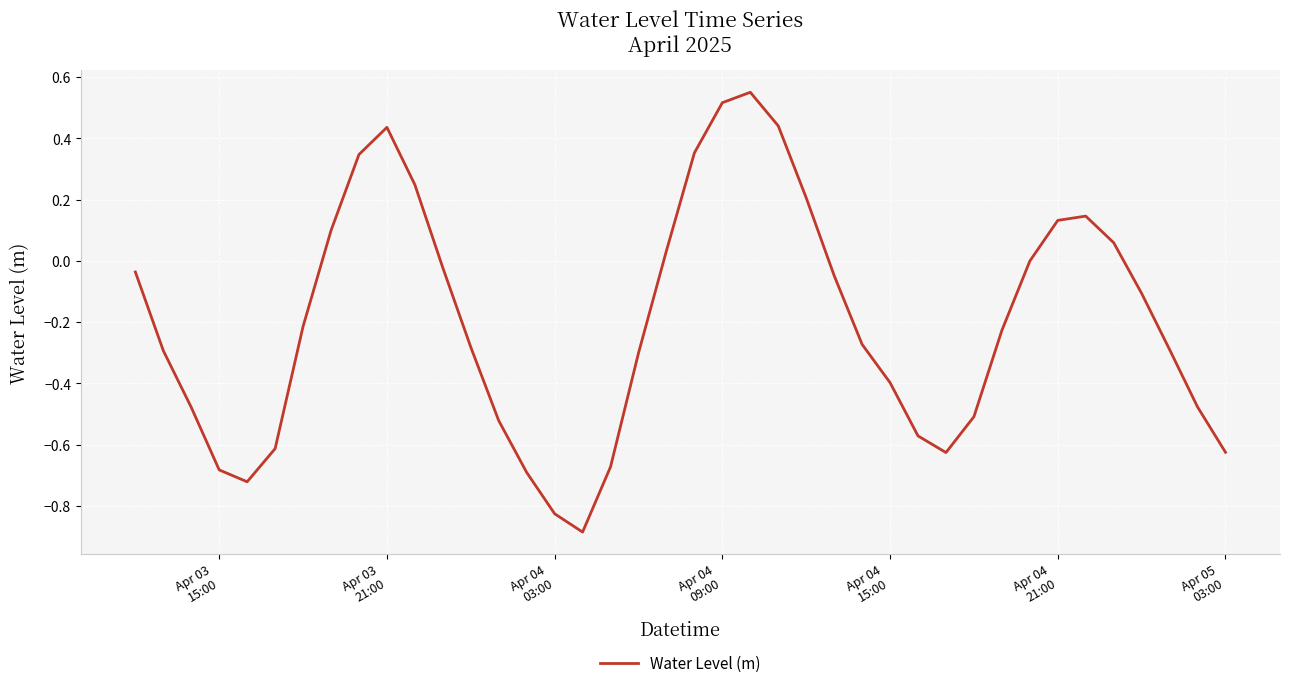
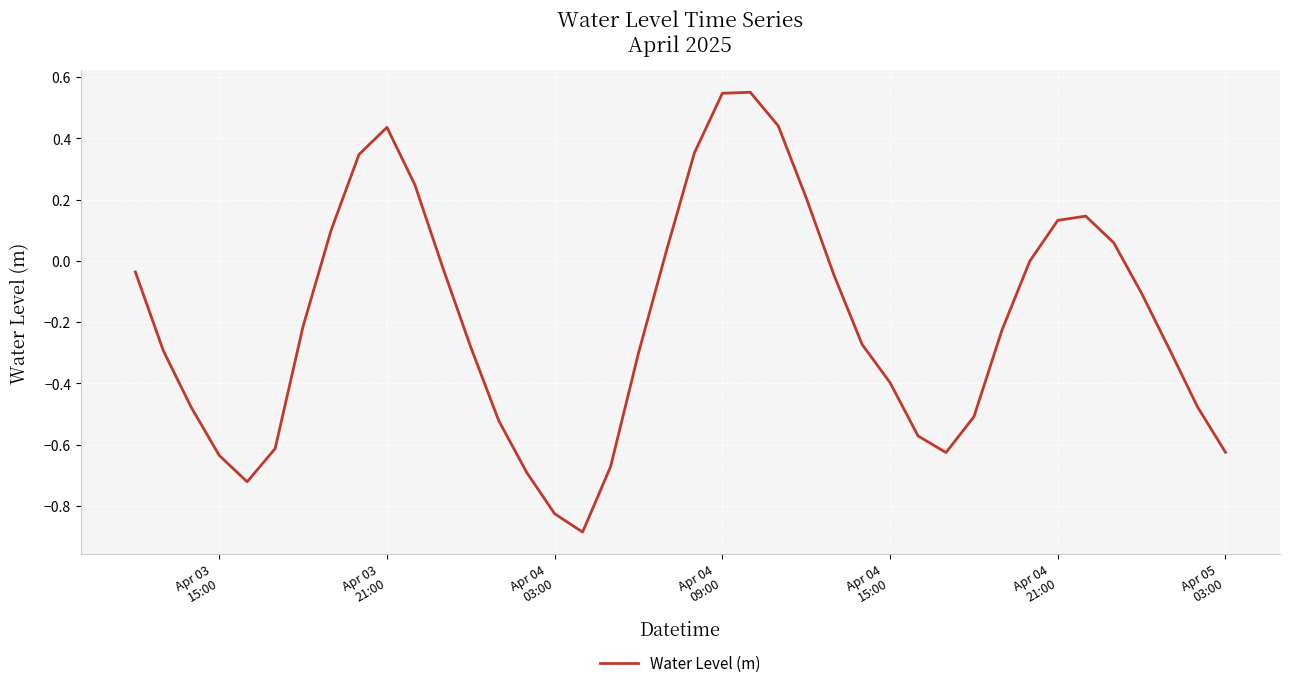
  {
-   "Apr 03 15:00": -0.68,
+   "Apr 03 15:00": -0.64,
    "Apr 03 21:00": 0.44,
    "Apr 04 03:00": -0.83,
-   "Apr 04 09:00": 0.52,
+   "Apr 04 09:00": 0.55,
    "Apr 04 15:00": -0.40,
    "Apr 04 21:00": 0.13,
    "Apr 05 03:00": -0.63
  }
